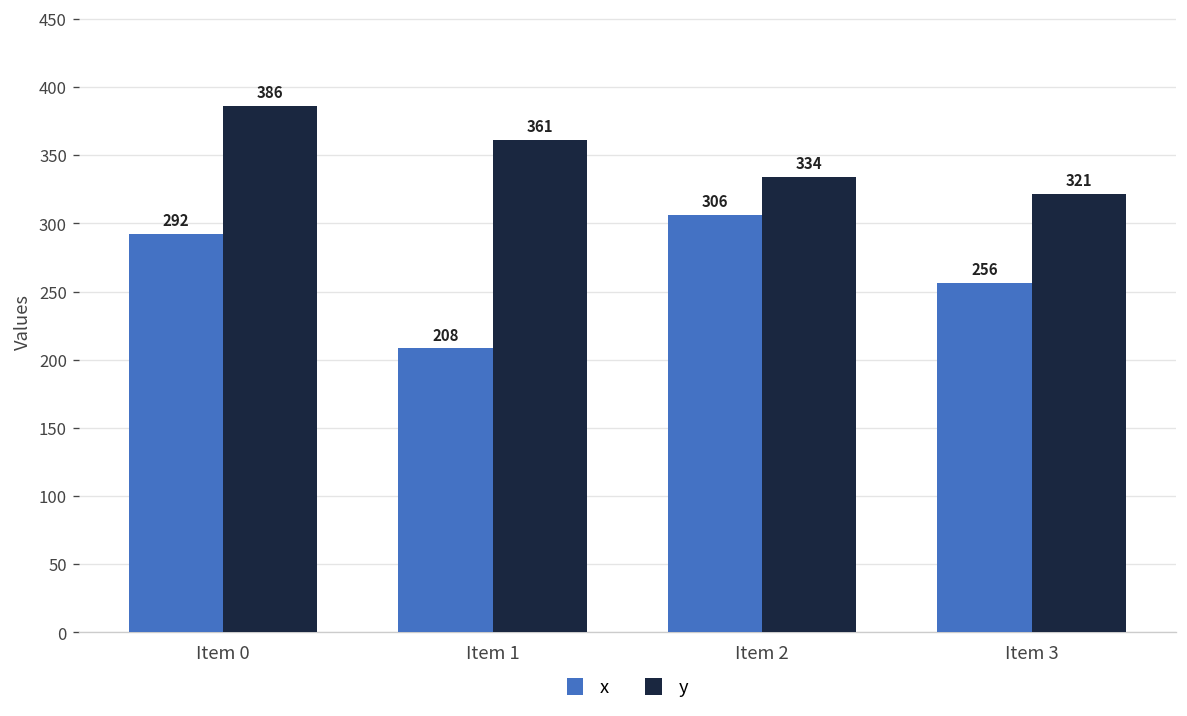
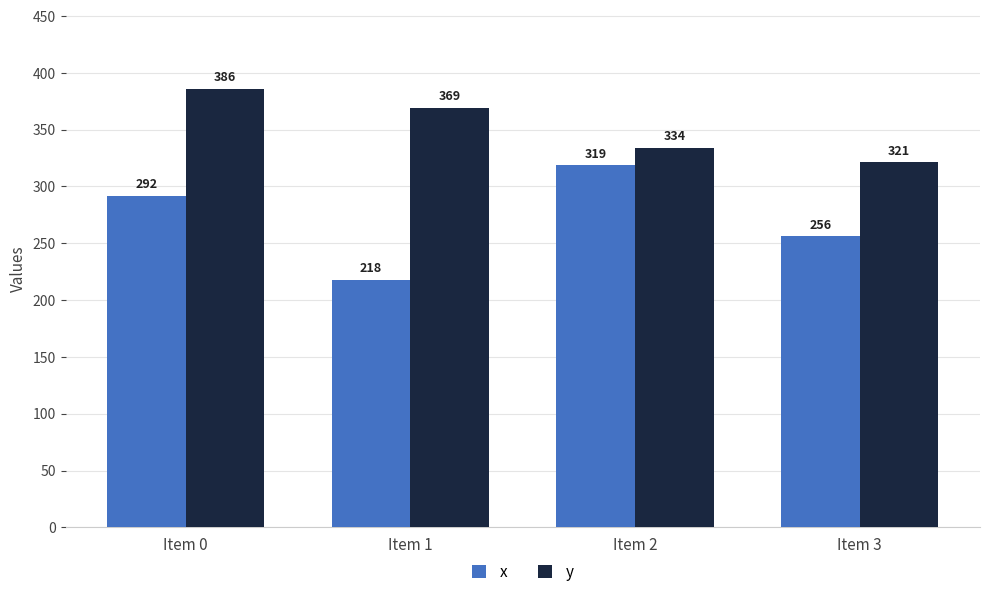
  {
    "x": {
      "Item 0": 292,
-     "Item 1": 208,
-     "Item 2": 306,
+     "Item 1": 218,
+     "Item 2": 319,
      "Item 3": 256
    },
    "y": {
      "Item 0": 386,
-     "Item 1": 361,
+     "Item 1": 369,
      "Item 2": 334,
      "Item 3": 321
    }
  }
